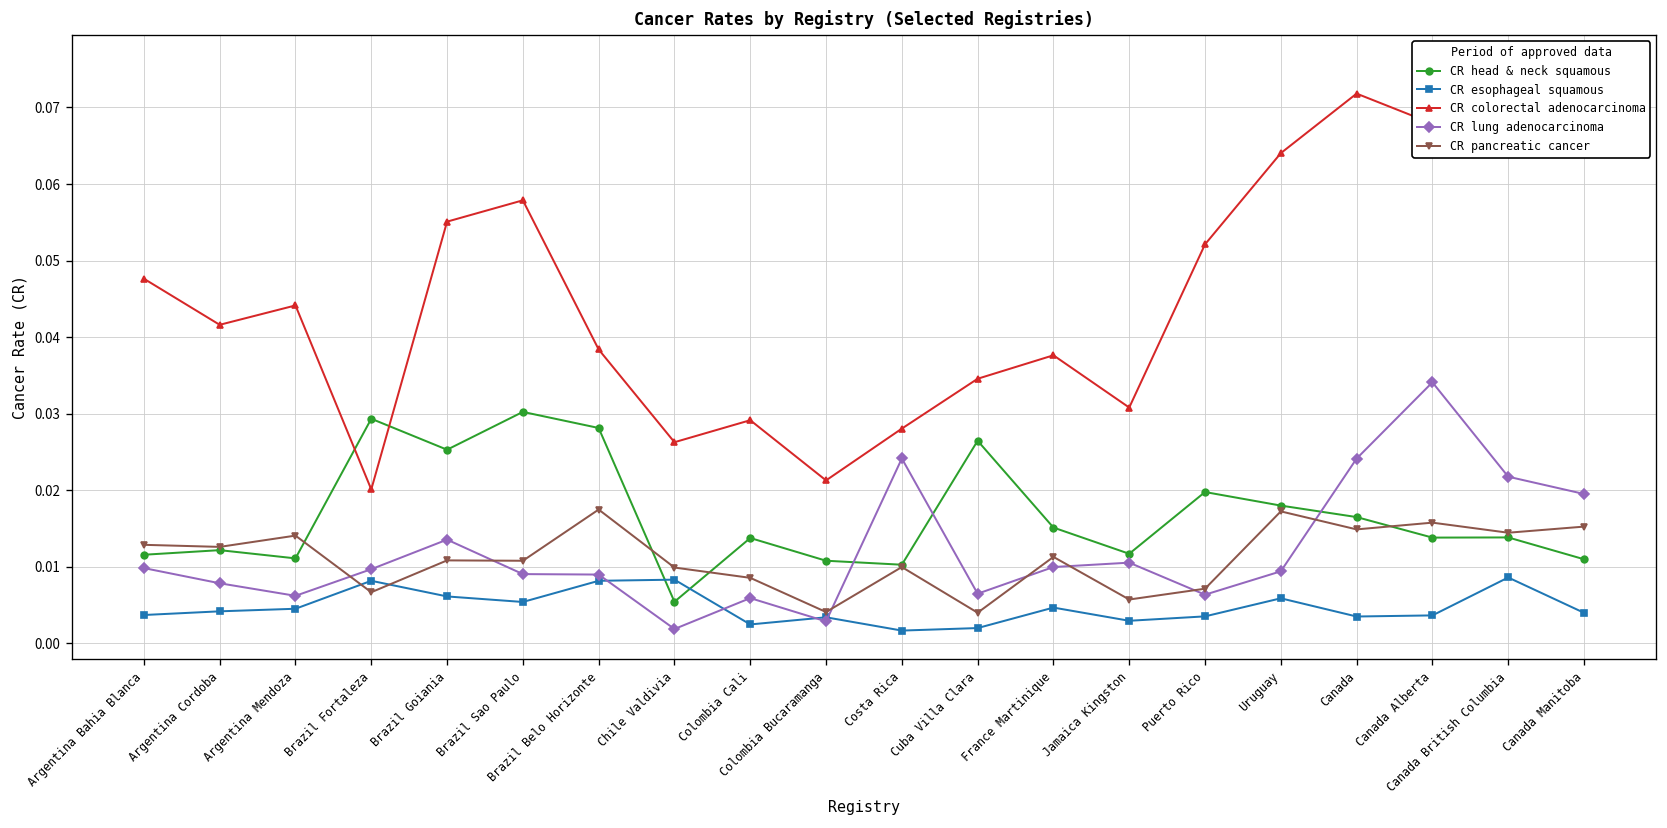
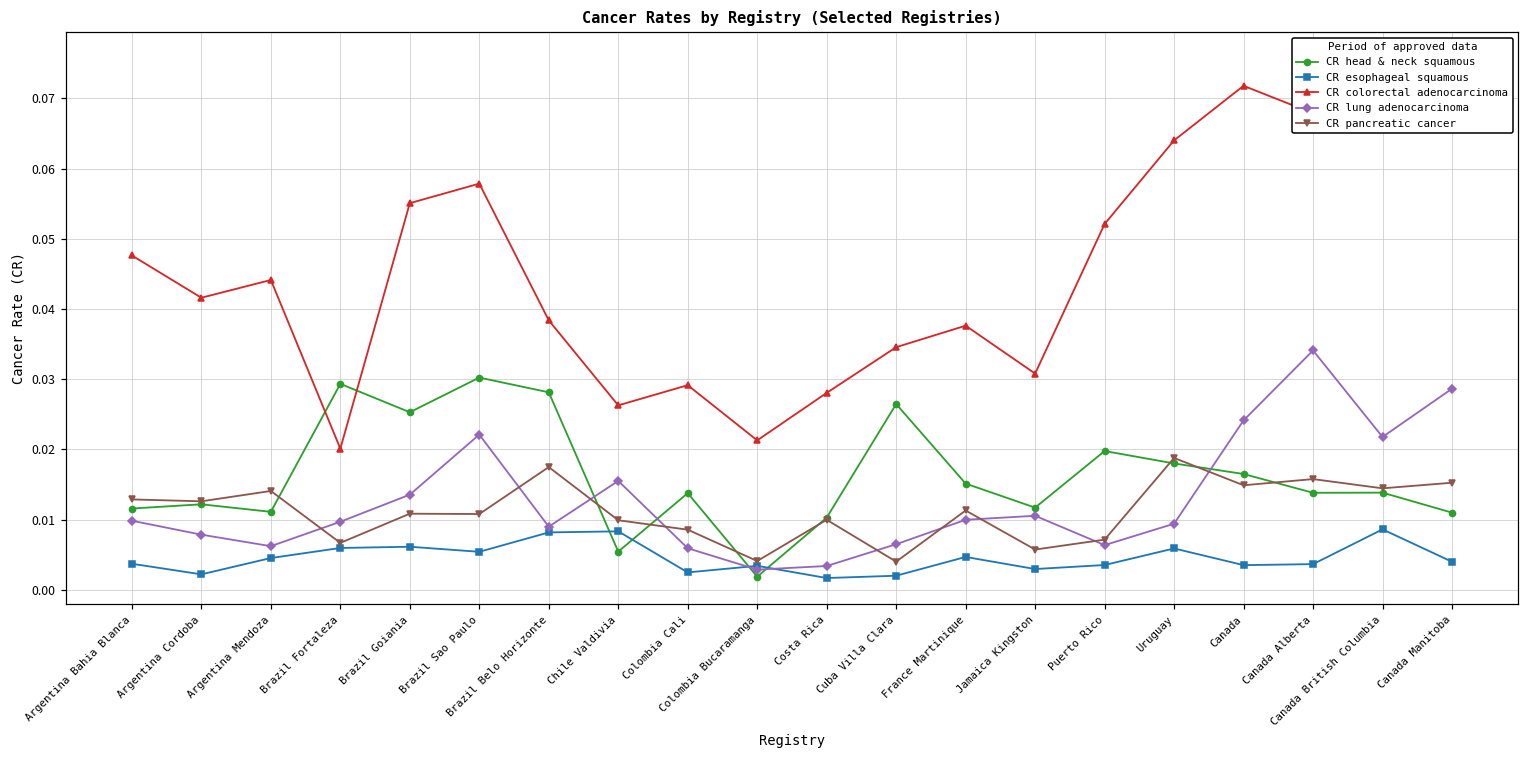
  {
    "CR head & neck squamous": {
      "Argentina Bahia Blanca": 0.012,
      "Argentina Cordoba": 0.012,
      "Argentina Mendoza": 0.011,
      "Brazil Fortaleza": 0.029,
      "Brazil Goiania": 0.025,
      "Brazil Sao Paulo": 0.030,
      "Brazil Belo Horizonte": 0.028,
      "Chile Valdivia": 0.005,
      "Colombia Cali": 0.014,
-     "Colombia Bucaramanga": 0.011,
+     "Colombia Bucaramanga": 0.002,
      "Cuba Villa Clara": 0.026,
      "France Martinique": 0.015,
      "Jamaica Kingston": 0.012,
      "Puerto Rico": 0.020,
      "Uruguay": 0.018,
      "Canada": 0.017,
      "Canada Alberta": 0.014,
      "Canada British Columbia": 0.014,
      "Canada Manitoba": 0.011
    },
    "CR esophageal squamous": {
      "Argentina Bahia Blanca": 0.004,
-     "Argentina Cordoba": 0.004,
+     "Argentina Cordoba": 0.002,
      "Argentina Mendoza": 0.005,
-     "Brazil Fortaleza": 0.008,
+     "Brazil Fortaleza": 0.006,
      "Brazil Goiania": 0.006,
      "Brazil Sao Paulo": 0.005,
      "Brazil Belo Horizonte": 0.008,
      "Chile Valdivia": 0.008,
      "Colombia Cali": 0.002,
      "Colombia Bucaramanga": 0.003,
      "Costa Rica": 0.002,
      "Cuba Villa Clara": 0.002,
      "France Martinique": 0.005,
      "Jamaica Kingston": 0.003,
      "Puerto Rico": 0.004,
      "Uruguay": 0.006,
      "Canada": 0.004,
      "Canada Alberta": 0.004,
      "Canada British Columbia": 0.009,
      "Canada Manitoba": 0.004
    },
    "CR colorectal adenocarcinoma": {
      "Argentina Bahia Blanca": 0.048,
      "Argentina Cordoba": 0.042,
      "Argentina Mendoza": 0.044,
      "Brazil Fortaleza": 0.020,
      "Brazil Goiania": 0.055,
      "Brazil Sao Paulo": 0.058,
      "Brazil Belo Horizonte": 0.038,
      "Chile Valdivia": 0.026,
      "Colombia Cali": 0.029,
      "Colombia Bucaramanga": 0.021,
      "Costa Rica": 0.028,
      "Cuba Villa Clara": 0.035,
      "France Martinique": 0.038,
      "Jamaica Kingston": 0.031,
      "Puerto Rico": 0.052,
      "Uruguay": 0.064,
      "Canada": 0.072
    },
    "CR lung adenocarcinoma": {
      "Argentina Bahia Blanca": 0.010,
      "Argentina Cordoba": 0.008,
      "Argentina Mendoza": 0.006,
      "Brazil Fortaleza": 0.010,
      "Brazil Goiania": 0.014,
-     "Brazil Sao Paulo": 0.009,
+     "Brazil Sao Paulo": 0.022,
      "Brazil Belo Horizonte": 0.009,
-     "Chile Valdivia": 0.002,
+     "Chile Valdivia": 0.016,
      "Colombia Cali": 0.006,
      "Colombia Bucaramanga": 0.003,
-     "Costa Rica": 0.024,
+     "Costa Rica": 0.003,
      "Cuba Villa Clara": 0.007,
      "France Martinique": 0.010,
      "Jamaica Kingston": 0.011,
      "Puerto Rico": 0.006,
      "Uruguay": 0.009,
      "Canada": 0.024,
      "Canada Alberta": 0.034,
      "Canada British Columbia": 0.022,
-     "Canada Manitoba": 0.020
+     "Canada Manitoba": 0.029
    },
    "CR pancreatic cancer": {
      "Argentina Bahia Blanca": 0.013,
      "Argentina Cordoba": 0.013,
      "Argentina Mendoza": 0.014,
      "Brazil Fortaleza": 0.007,
      "Brazil Goiania": 0.011,
      "Brazil Sao Paulo": 0.011,
      "Brazil Belo Horizonte": 0.017,
      "Chile Valdivia": 0.010,
      "Colombia Cali": 0.009,
      "Colombia Bucaramanga": 0.004,
      "Cuba Villa Clara": 0.004,
      "France Martinique": 0.011,
      "Jamaica Kingston": 0.006,
      "Puerto Rico": 0.007,
-     "Uruguay": 0.017,
+     "Uruguay": 0.019,
      "Canada": 0.015,
      "Canada Alberta": 0.016,
      "Canada British Columbia": 0.014,
      "Canada Manitoba": 0.015
    }
  }
